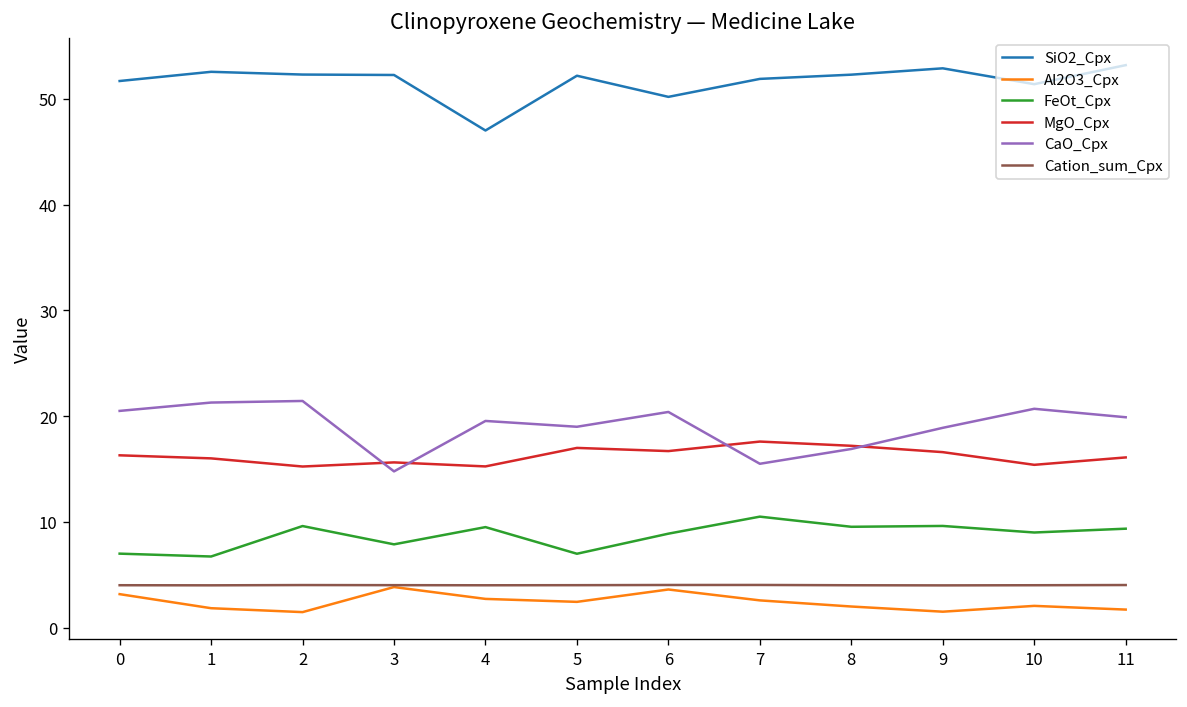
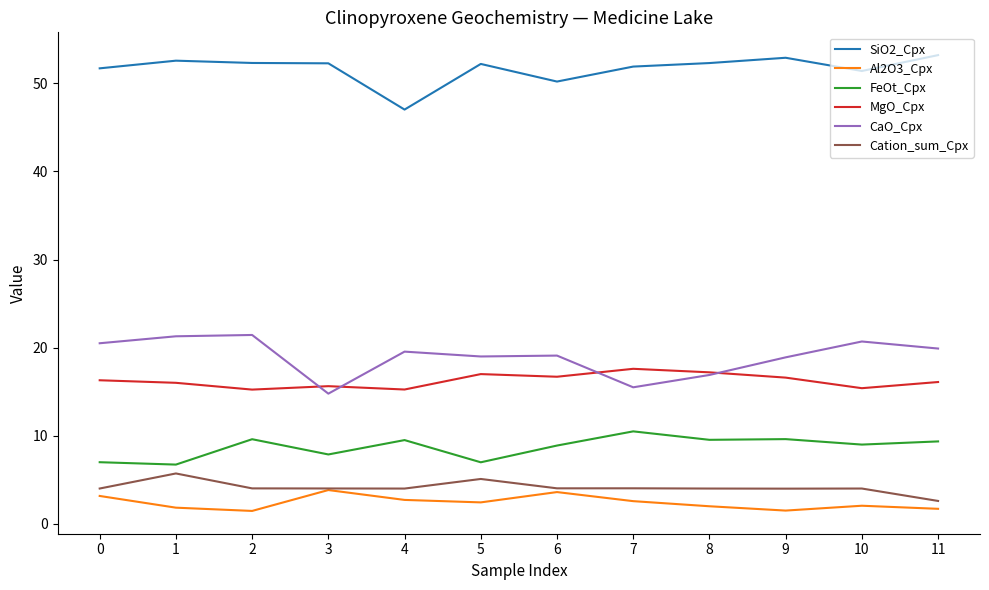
  {
    "SiO2_Cpx": {
      "0": 52,
      "1": 53,
      "2": 52,
      "3": 52,
      "4": 47,
      "5": 52,
      "6": 50,
      "7": 52,
      "8": 52,
      "9": 53
    },
    "Al2O3_Cpx": {
      "0": 3,
      "1": 2,
      "2": 1,
      "4": 3,
      "5": 2,
      "6": 4,
      "7": 3,
      "8": 2,
      "9": 2,
      "10": 2,
      "11": 2
    },
    "FeOt_Cpx": {
      "0": 7,
      "1": 7,
      "2": 10,
      "3": 8,
      "4": 10,
      "5": 7,
      "6": 9,
      "7": 11,
      "8": 10,
      "9": 10,
      "10": 9,
      "11": 9
    },
    "MgO_Cpx": {
      "0": 16,
      "1": 16,
      "2": 15,
      "3": 16,
      "4": 15,
      "5": 17,
      "6": 17,
      "7": 18,
      "8": 17,
      "9": 17,
      "10": 15,
      "11": 16
    },
    "CaO_Cpx": {
      "0": 21,
      "1": 21,
      "2": 21,
      "3": 15,
      "4": 20,
      "5": 19,
-     "6": 20,
+     "6": 19,
      "7": 16,
      "8": 17,
      "9": 19,
      "10": 21,
      "11": 20
    },
    "Cation_sum_Cpx": {
      "0": 4,
-     "1": 4,
+     "1": 6,
      "2": 4,
      "4": 4,
-     "5": 4,
+     "5": 5,
      "6": 4,
      "7": 4,
      "8": 4,
      "9": 4,
      "10": 4,
-     "11": 4
+     "11": 3
    }
  }
